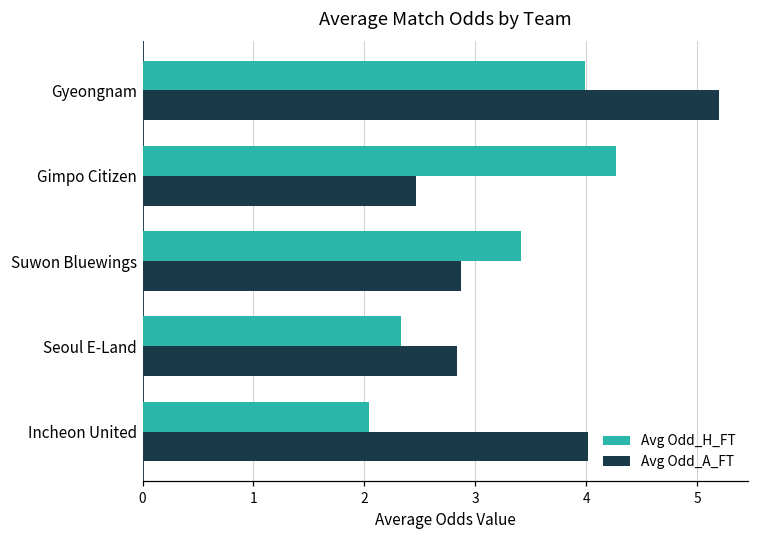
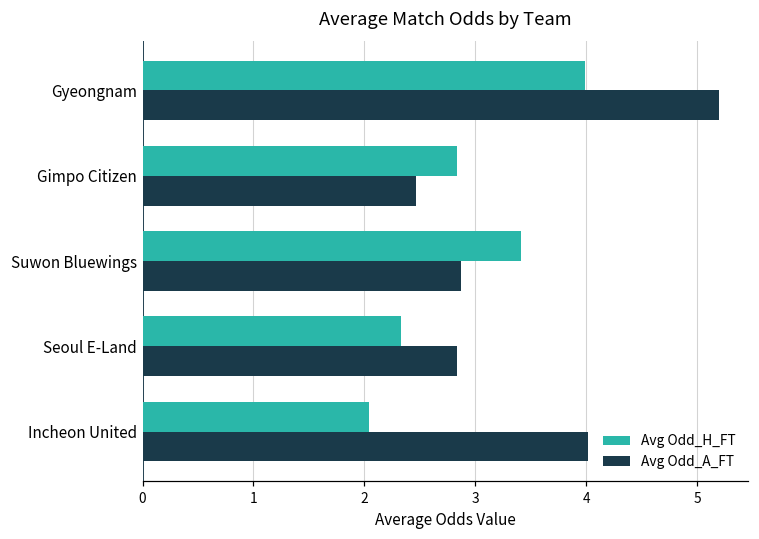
  {
    "Avg Odd_H_FT": {
      "Gyeongnam": 3.99,
-     "Gimpo Citizen": 4.27,
+     "Gimpo Citizen": 2.84,
      "Suwon Bluewings": 3.41,
      "Seoul E-Land": 2.33,
      "Incheon United": 2.04
    },
    "Avg Odd_A_FT": {
      "Gyeongnam": 5.20,
      "Gimpo Citizen": 2.47,
      "Suwon Bluewings": 2.87,
      "Seoul E-Land": 2.84,
      "Incheon United": 4.02
    }
  }
